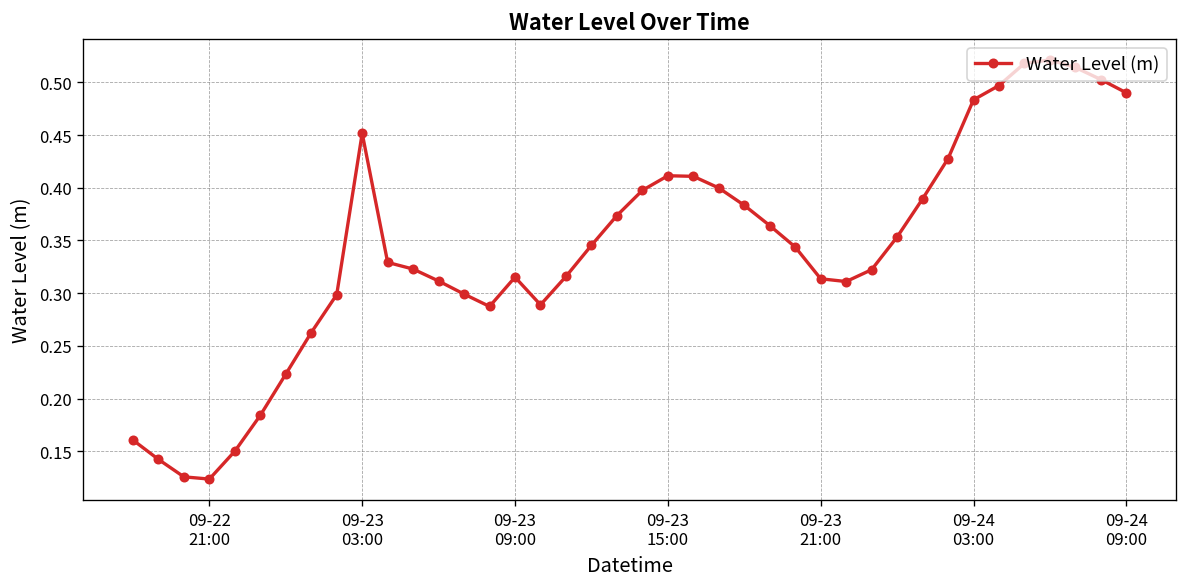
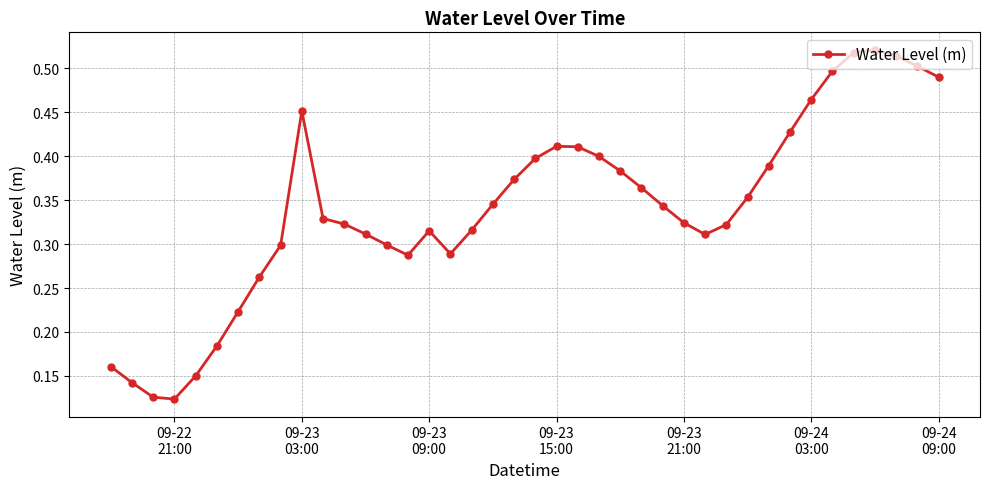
  {
    "09-22 21:00": 0.12,
    "09-23 03:00": 0.45,
    "09-23 09:00": 0.32,
    "09-23 15:00": 0.41,
-   "09-23 21:00": 0.31,
-   "09-24 03:00": 0.48,
+   "09-23 21:00": 0.32,
+   "09-24 03:00": 0.46,
    "09-24 09:00": 0.49
  }
